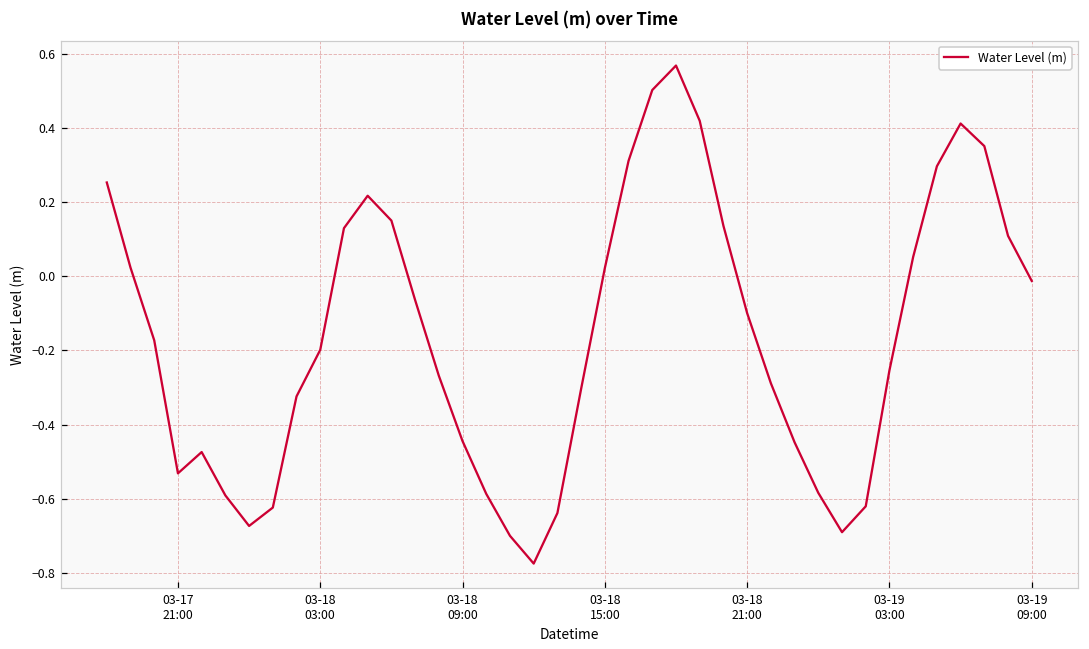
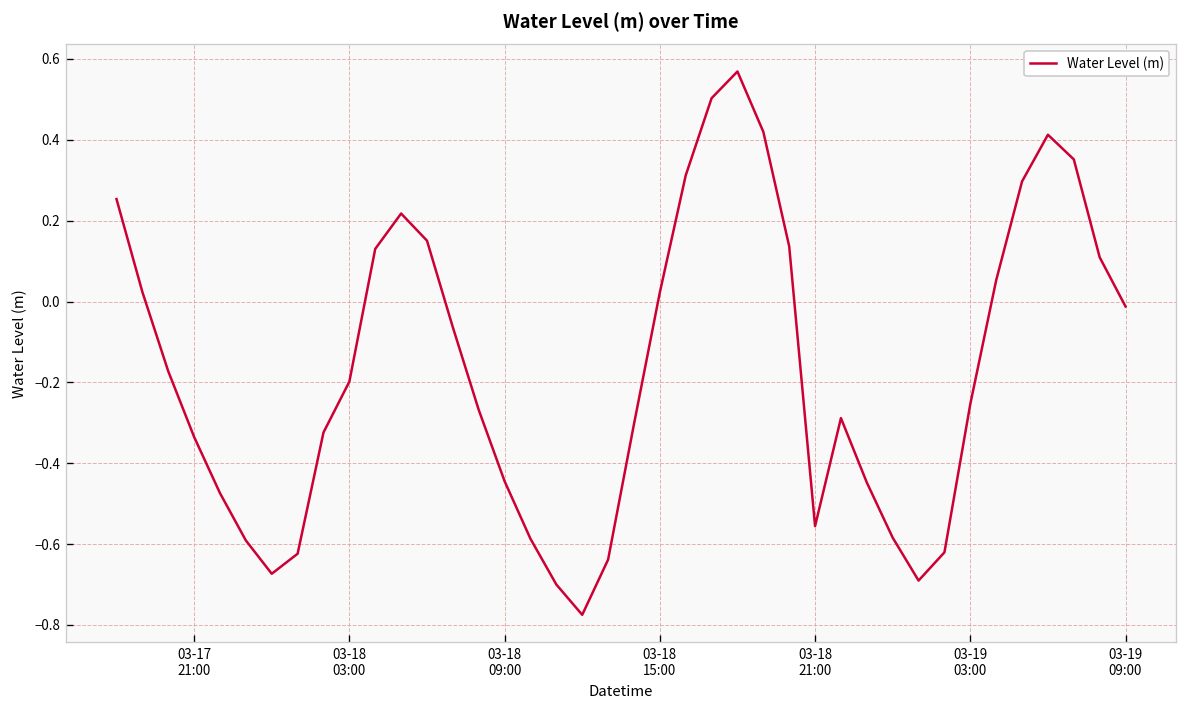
  {
-   "03-17 21:00": -0.53,
+   "03-17 21:00": -0.34,
    "03-18 03:00": -0.20,
    "03-18 09:00": -0.44,
    "03-18 15:00": 0.02,
-   "03-18 21:00": -0.10,
+   "03-18 21:00": -0.56,
    "03-19 03:00": -0.25,
    "03-19 09:00": -0.01
  }
